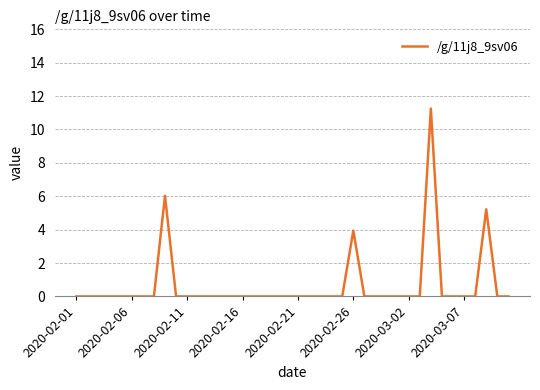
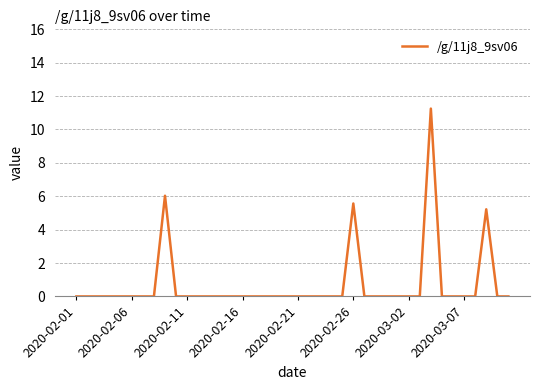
  {
    "2020-02-01": 0.0,
    "2020-02-06": 0.0,
    "2020-02-11": 0.0,
    "2020-02-16": 0.0,
    "2020-02-21": 0.0,
-   "2020-02-26": 3.9,
+   "2020-02-26": 5.6,
    "2020-03-02": 0.0,
    "2020-03-07": 0.0
  }
